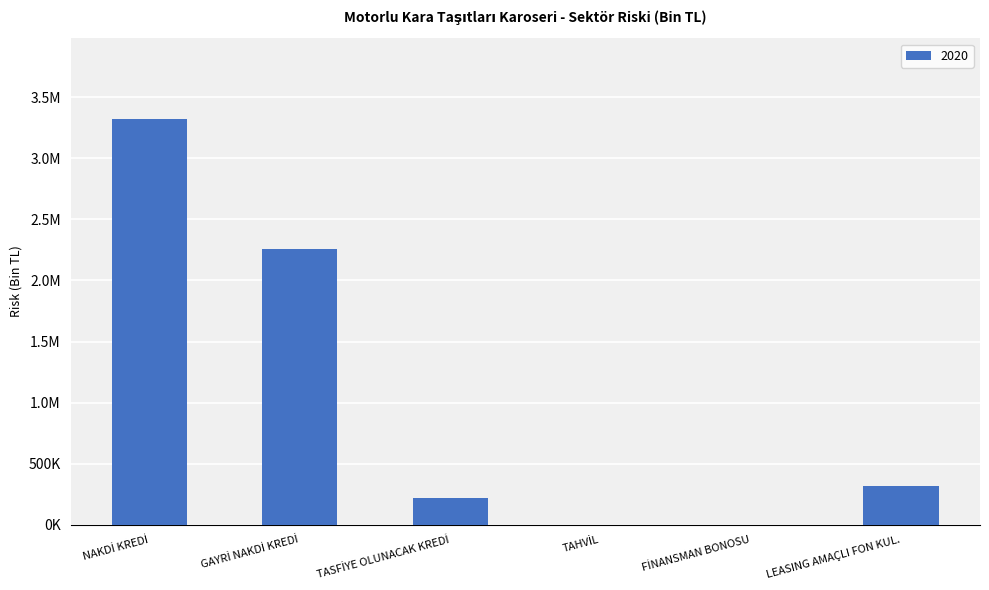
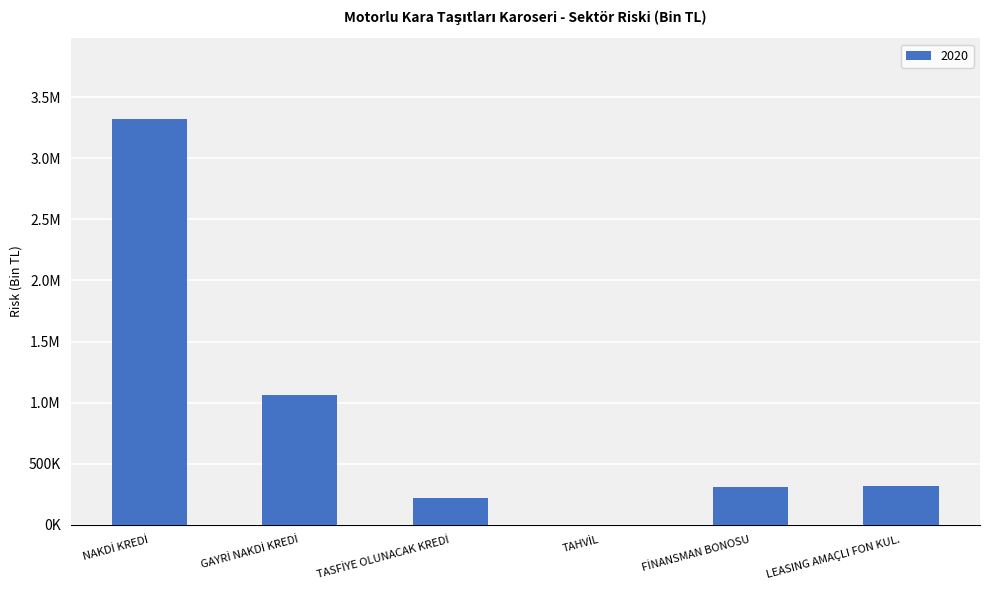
  {
    "NAKDİ KREDİ": 3320000,
-   "GAYRİ NAKDİ KREDİ": 2260000,
+   "GAYRİ NAKDİ KREDİ": 1060000,
    "TASFİYE OLUNACAK KREDİ": 220000,
    "TAHVİL": 0,
-   "FİNANSMAN BONOSU": 0,
+   "FİNANSMAN BONOSU": 310000,
    "LEASING AMAÇLI FON KUL.": 320000
  }
